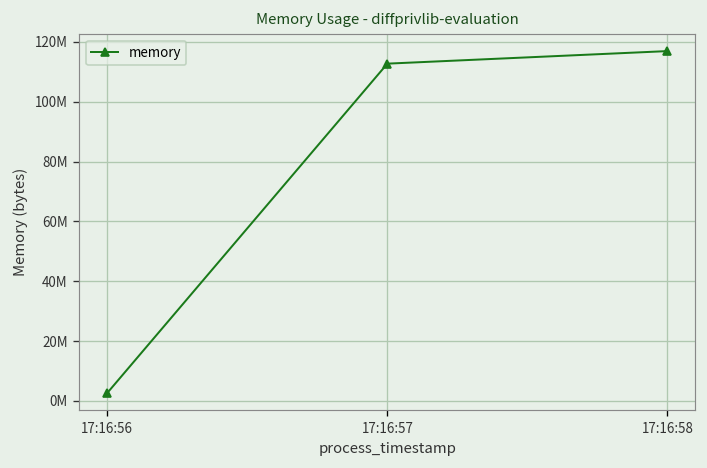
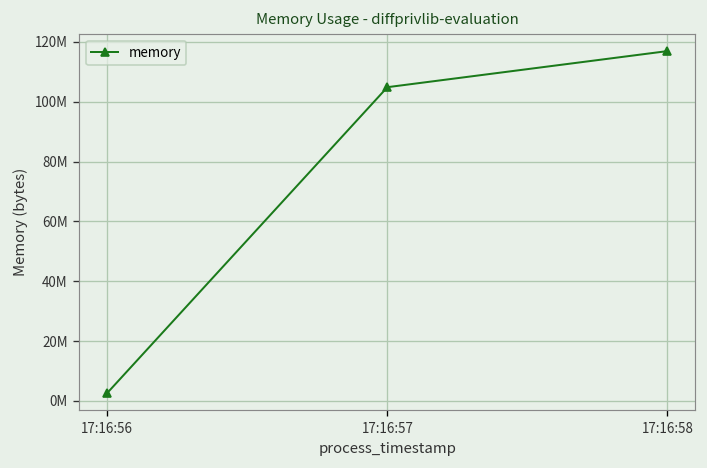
  {
    "17:16:56": 3000000,
-   "17:16:57": 113000000,
+   "17:16:57": 105000000,
    "17:16:58": 117000000
  }
